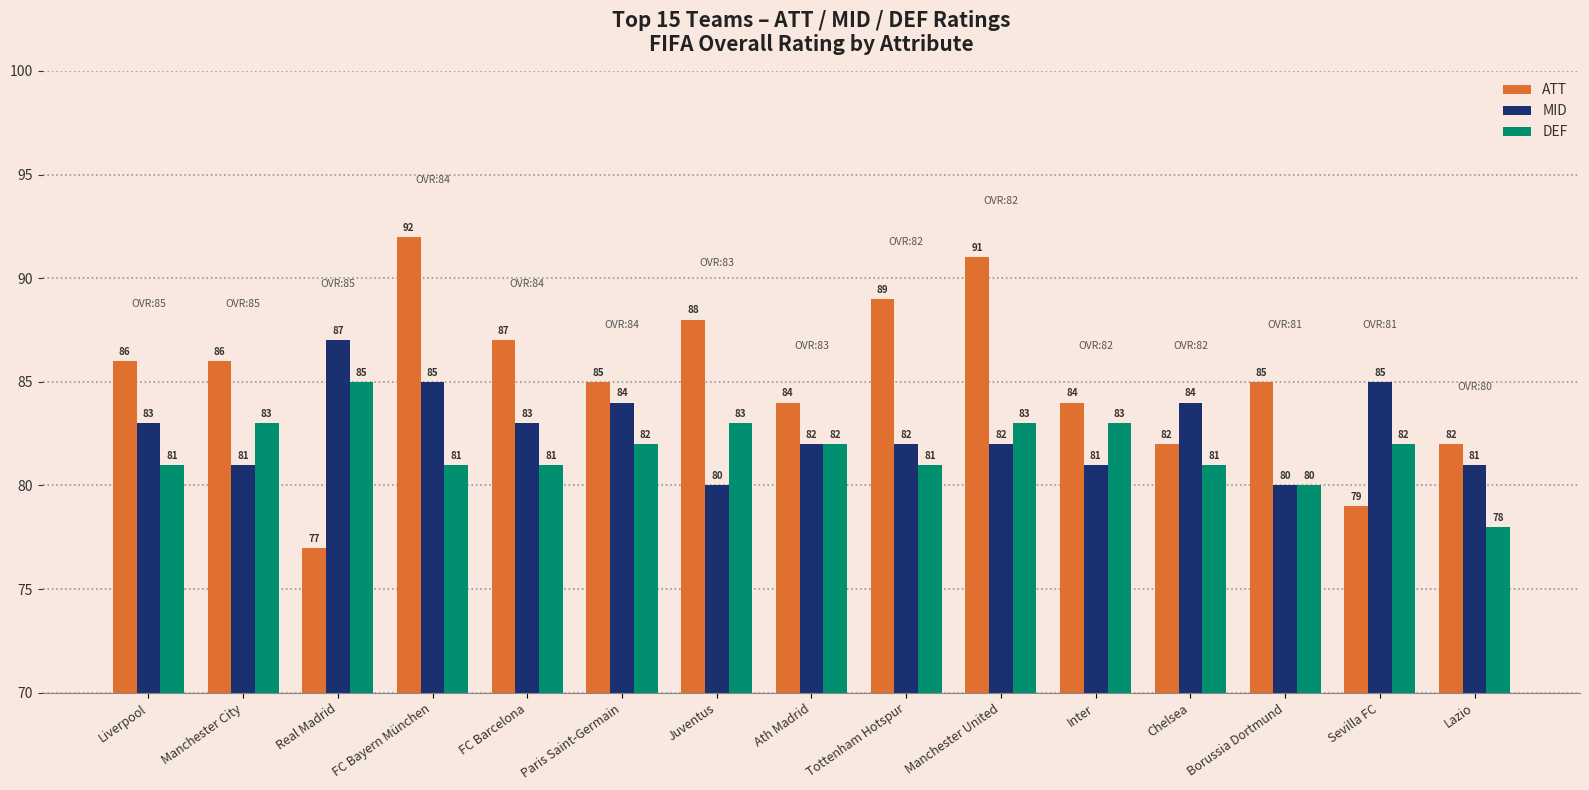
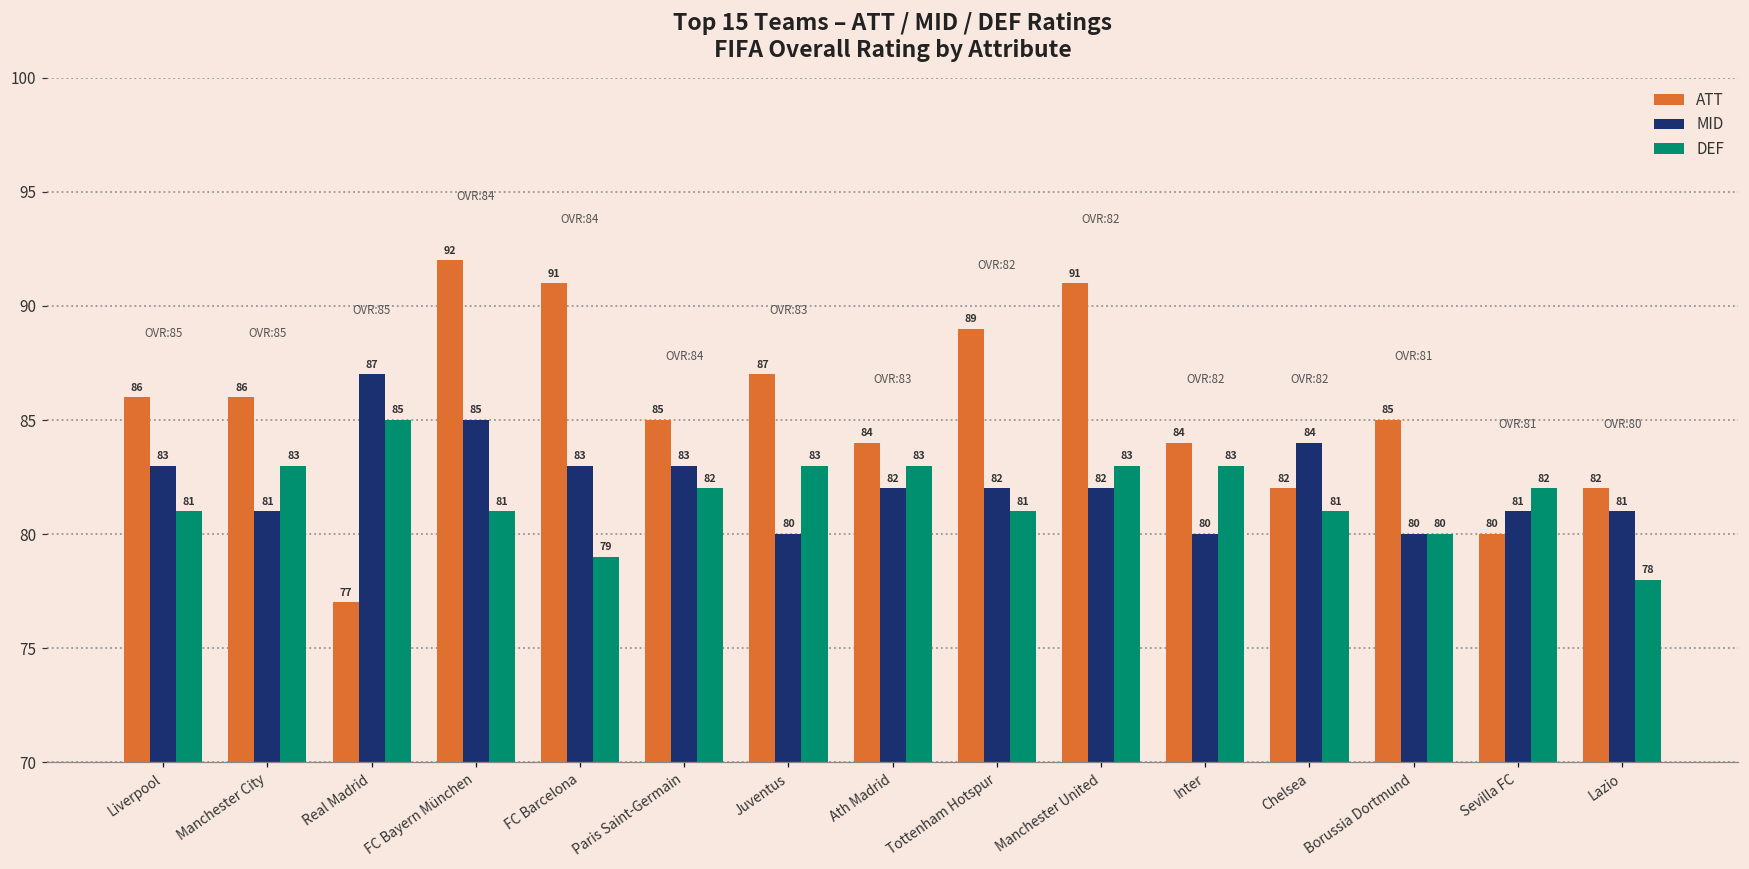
  {
    "ATT": {
      "Liverpool": 86,
      "Manchester City": 86,
      "Real Madrid": 77,
      "FC Bayern München": 92,
-     "FC Barcelona": 87,
+     "FC Barcelona": 91,
      "Paris Saint-Germain": 85,
-     "Juventus": 88,
+     "Juventus": 87,
      "Ath Madrid": 84,
      "Tottenham Hotspur": 89,
      "Manchester United": 91,
      "Inter": 84,
      "Chelsea": 82,
      "Borussia Dortmund": 85,
-     "Sevilla FC": 79,
+     "Sevilla FC": 80,
      "Lazio": 82
    },
    "MID": {
      "Liverpool": 83,
      "Manchester City": 81,
      "Real Madrid": 87,
      "FC Bayern München": 85,
      "FC Barcelona": 83,
-     "Paris Saint-Germain": 84,
+     "Paris Saint-Germain": 83,
      "Juventus": 80,
      "Ath Madrid": 82,
      "Tottenham Hotspur": 82,
      "Manchester United": 82,
-     "Inter": 81,
+     "Inter": 80,
      "Chelsea": 84,
      "Borussia Dortmund": 80,
-     "Sevilla FC": 85,
+     "Sevilla FC": 81,
      "Lazio": 81
    },
    "DEF": {
      "Liverpool": 81,
      "Manchester City": 83,
      "Real Madrid": 85,
      "FC Bayern München": 81,
-     "FC Barcelona": 81,
+     "FC Barcelona": 79,
      "Paris Saint-Germain": 82,
      "Juventus": 83,
-     "Ath Madrid": 82,
+     "Ath Madrid": 83,
      "Tottenham Hotspur": 81,
      "Manchester United": 83,
      "Inter": 83,
      "Chelsea": 81,
      "Borussia Dortmund": 80,
      "Sevilla FC": 82,
      "Lazio": 78
    }
  }
